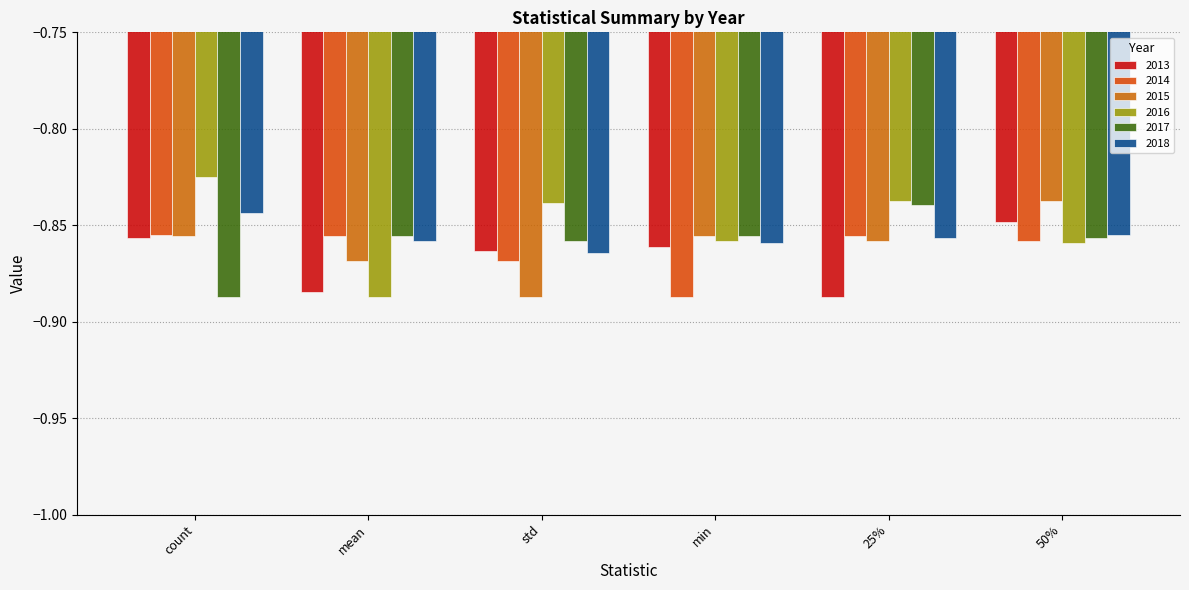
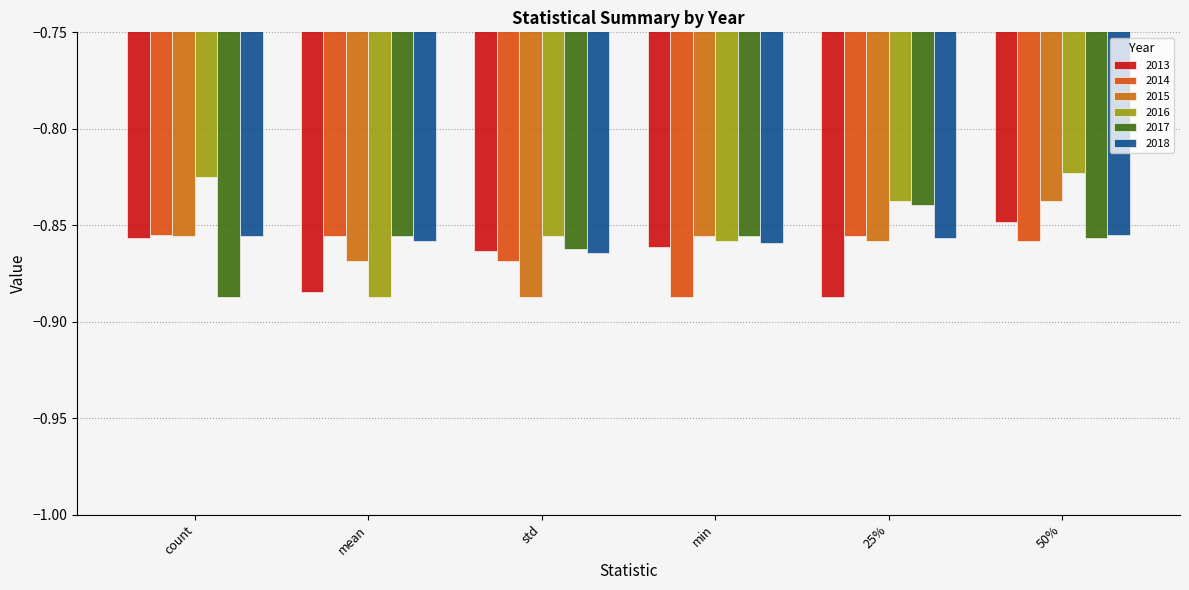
  {
    "2013": {
      "count": -0.856,
      "mean": -0.884,
      "std": -0.863,
      "min": -0.861,
      "25%": -0.887,
      "50%": -0.848
    },
    "2016": {
      "count": -0.825,
      "mean": -0.887,
-     "std": -0.838,
+     "std": -0.856,
      "min": -0.858,
      "25%": -0.837,
-     "50%": -0.859
+     "50%": -0.823
    },
    "2017": {
      "count": -0.887,
      "mean": -0.856,
-     "std": -0.858,
+     "std": -0.862,
      "min": -0.856,
      "25%": -0.840,
      "50%": -0.856
    },
    "2018": {
-     "count": -0.844,
+     "count": -0.856,
      "mean": -0.858,
      "std": -0.864,
      "min": -0.859,
      "25%": -0.856,
      "50%": -0.855
    }
  }
